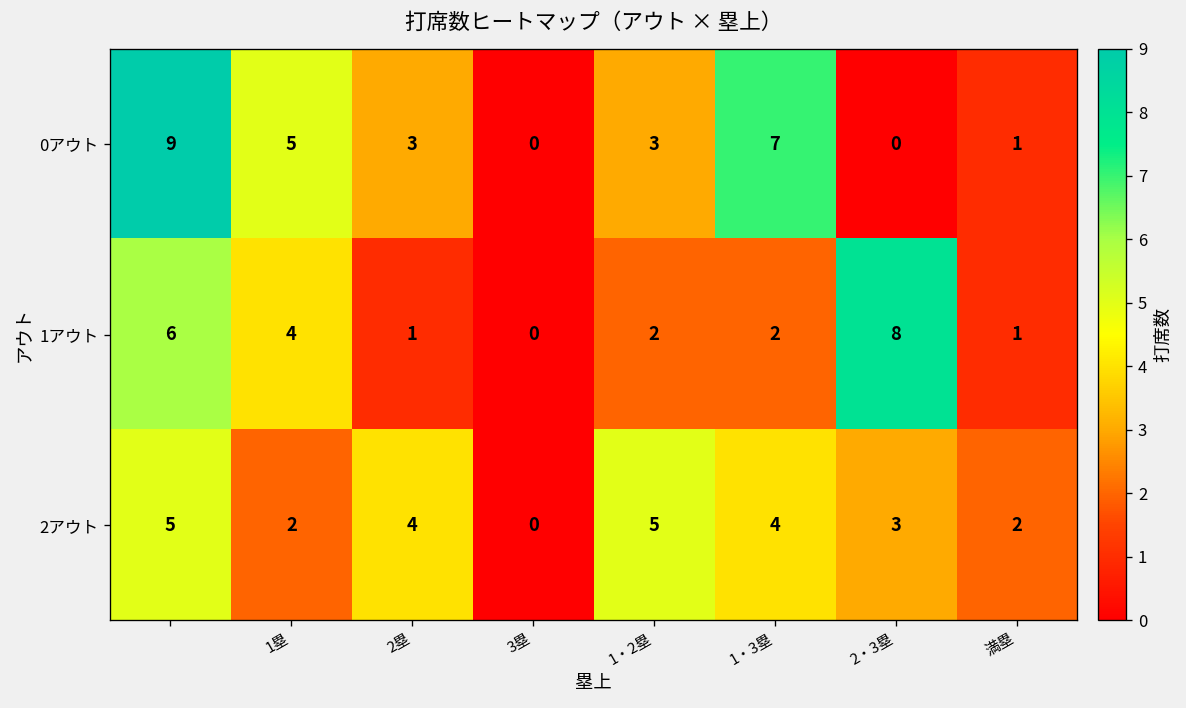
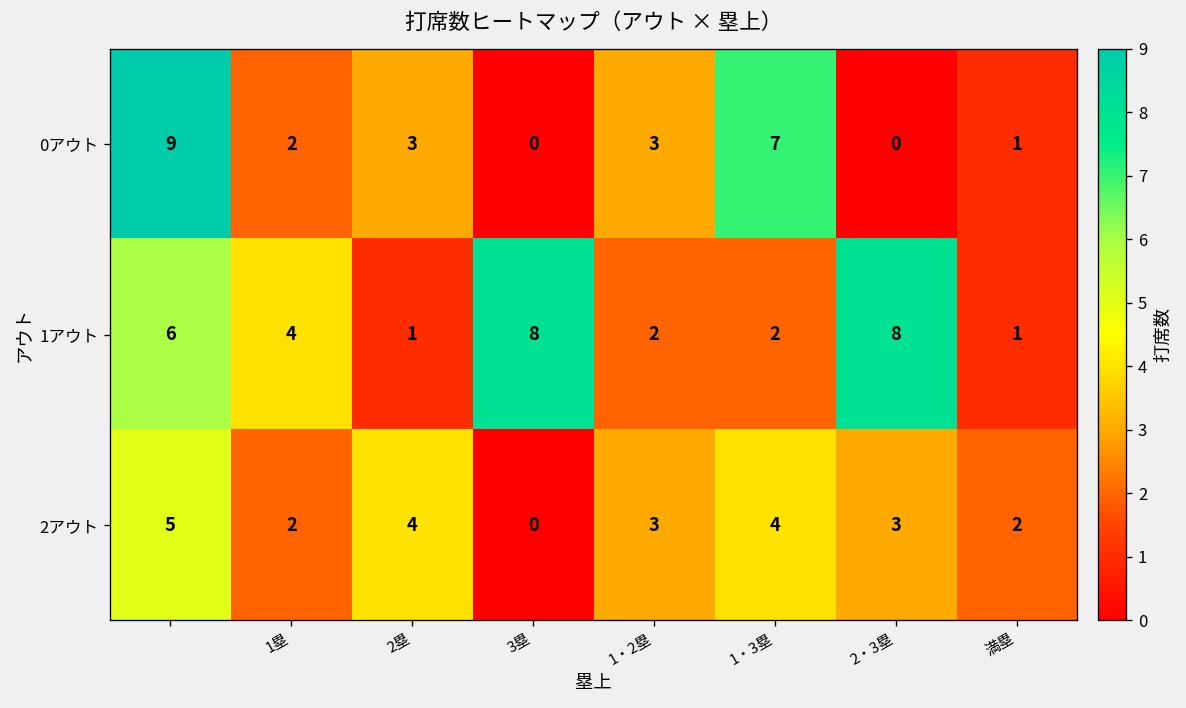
  {
    "0アウト": {
-     "1塁": 5,
+     "1塁": 2,
      "2塁": 3,
      "3塁": 0,
      "1・2塁": 3,
      "1・3塁": 7,
      "2・3塁": 0,
      "満塁": 1
    },
    "1アウト": {
      "1塁": 4,
      "2塁": 1,
-     "3塁": 0,
+     "3塁": 8,
      "1・2塁": 2,
      "1・3塁": 2,
      "2・3塁": 8,
      "満塁": 1
    },
    "2アウト": {
      "1塁": 2,
      "2塁": 4,
      "3塁": 0,
-     "1・2塁": 5,
+     "1・2塁": 3,
      "1・3塁": 4,
      "2・3塁": 3,
      "満塁": 2
    }
  }
